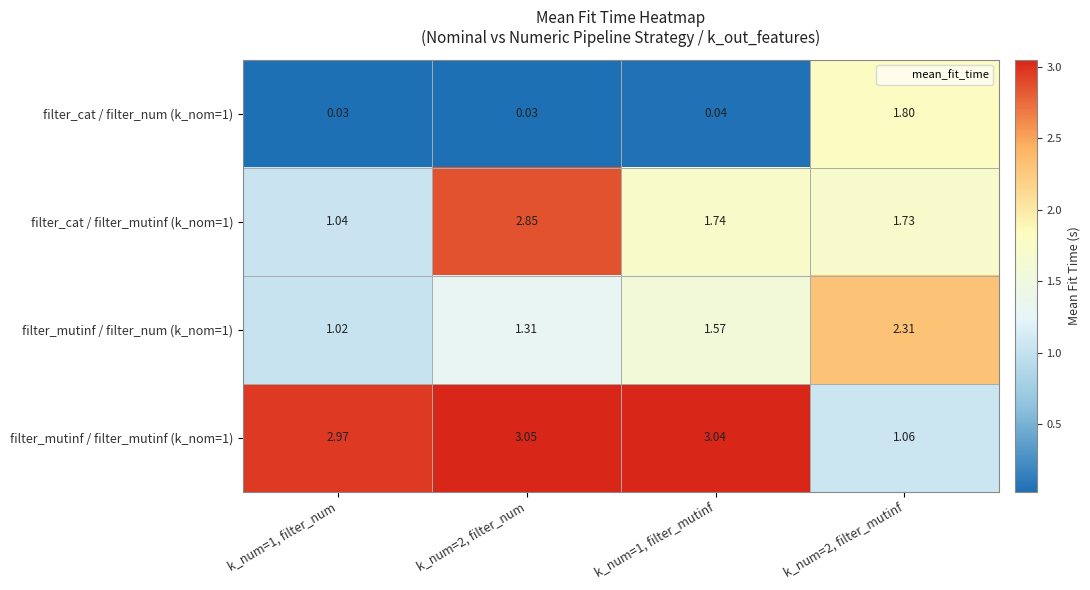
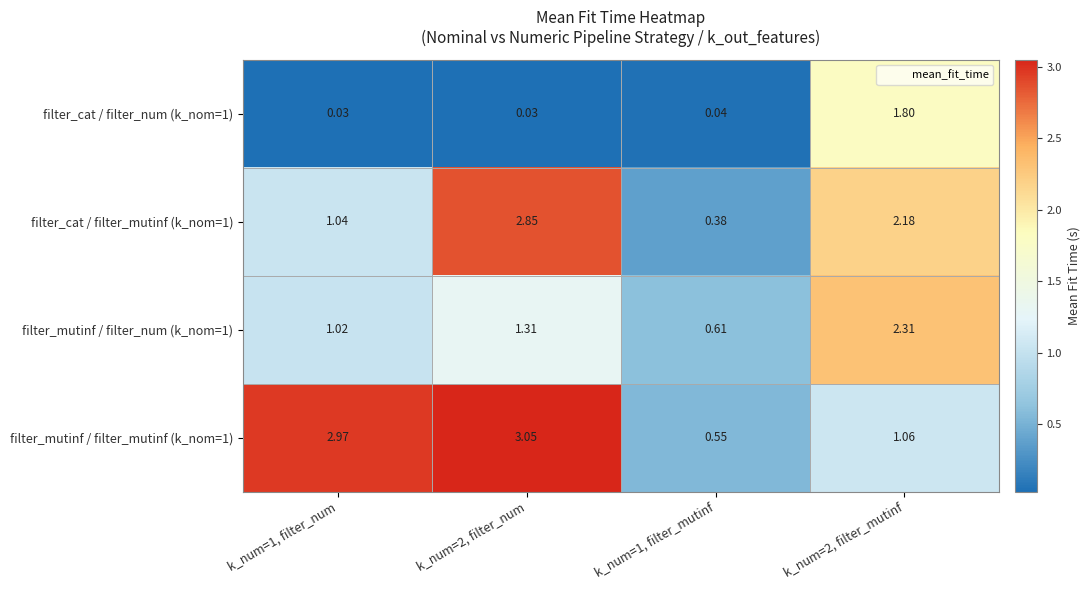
  {
    "filter_cat / filter_num (k_nom=1)": {
      "k_num=1, filter_num": 0.03,
      "k_num=2, filter_num": 0.03,
      "k_num=1, filter_mutinf": 0.04,
      "k_num=2, filter_mutinf": 1.80
    },
    "filter_cat / filter_mutinf (k_nom=1)": {
      "k_num=1, filter_num": 1.04,
      "k_num=2, filter_num": 2.85,
-     "k_num=1, filter_mutinf": 1.74,
-     "k_num=2, filter_mutinf": 1.73
+     "k_num=1, filter_mutinf": 0.38,
+     "k_num=2, filter_mutinf": 2.18
    },
    "filter_mutinf / filter_num (k_nom=1)": {
      "k_num=1, filter_num": 1.02,
      "k_num=2, filter_num": 1.31,
-     "k_num=1, filter_mutinf": 1.57,
+     "k_num=1, filter_mutinf": 0.61,
      "k_num=2, filter_mutinf": 2.31
    },
    "filter_mutinf / filter_mutinf (k_nom=1)": {
      "k_num=1, filter_num": 2.97,
      "k_num=2, filter_num": 3.05,
-     "k_num=1, filter_mutinf": 3.04,
+     "k_num=1, filter_mutinf": 0.55,
      "k_num=2, filter_mutinf": 1.06
    }
  }
